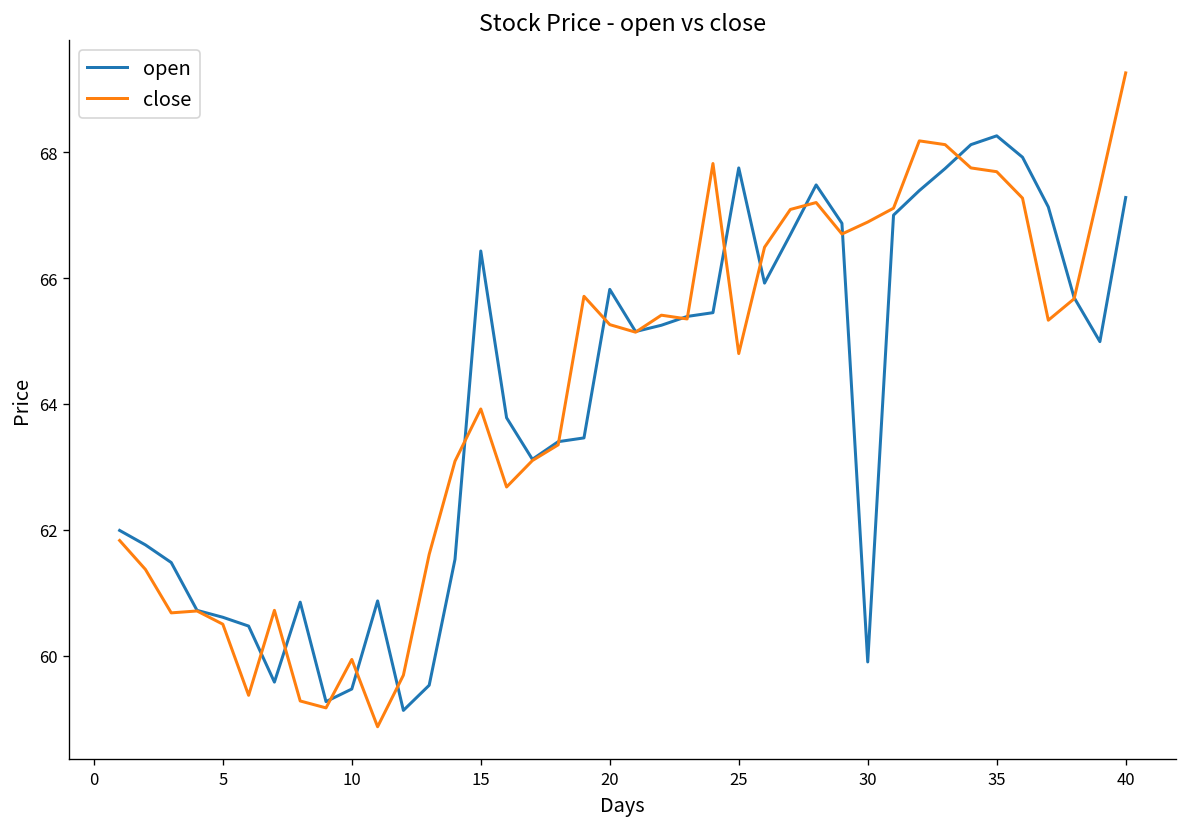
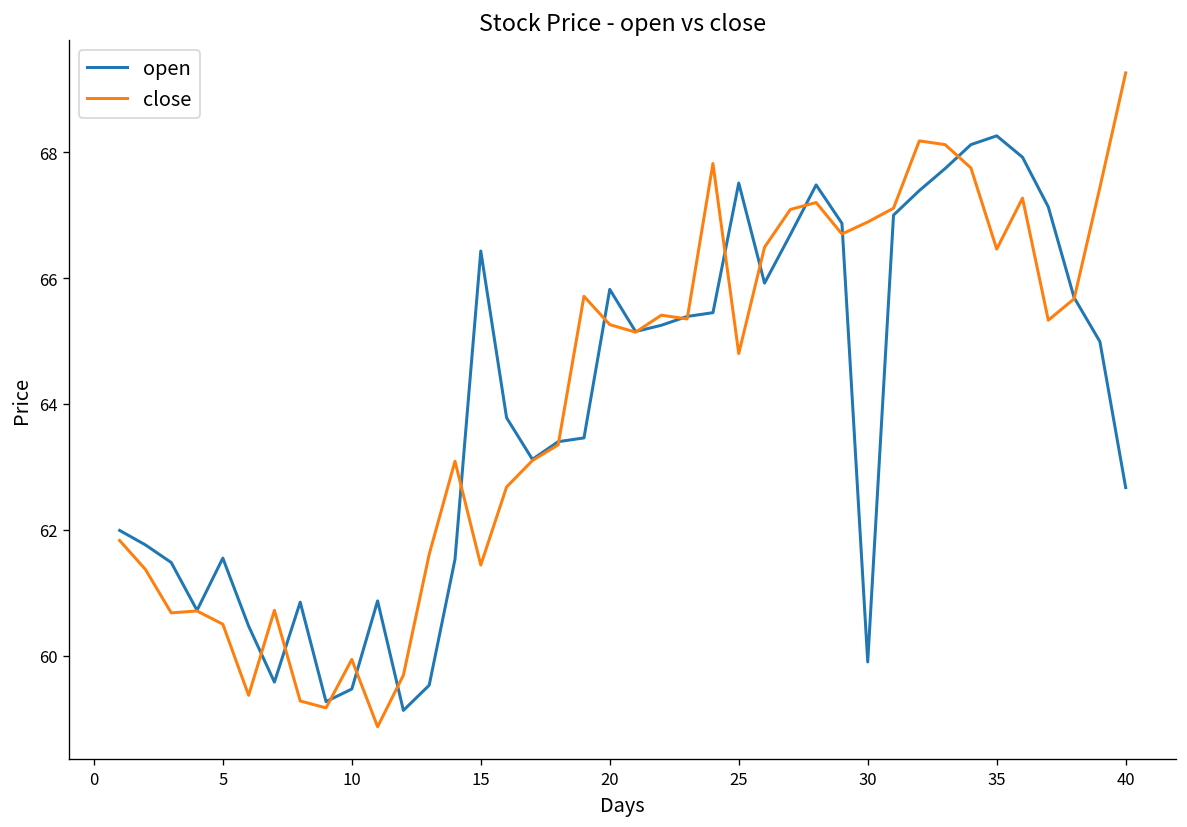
  {
    "open": {
-     "5": 60.6,
+     "5": 61.6,
      "10": 59.5,
      "15": 66.4,
      "20": 65.8,
-     "25": 67.8,
+     "25": 67.5,
      "30": 59.9,
      "35": 68.3,
-     "40": 67.3
+     "40": 62.7
    },
    "close": {
      "5": 60.5,
      "10": 59.9,
-     "15": 63.9,
+     "15": 61.4,
      "20": 65.3,
      "25": 64.8,
      "30": 66.9,
-     "35": 67.7,
+     "35": 66.5,
      "40": 69.3
    }
  }
